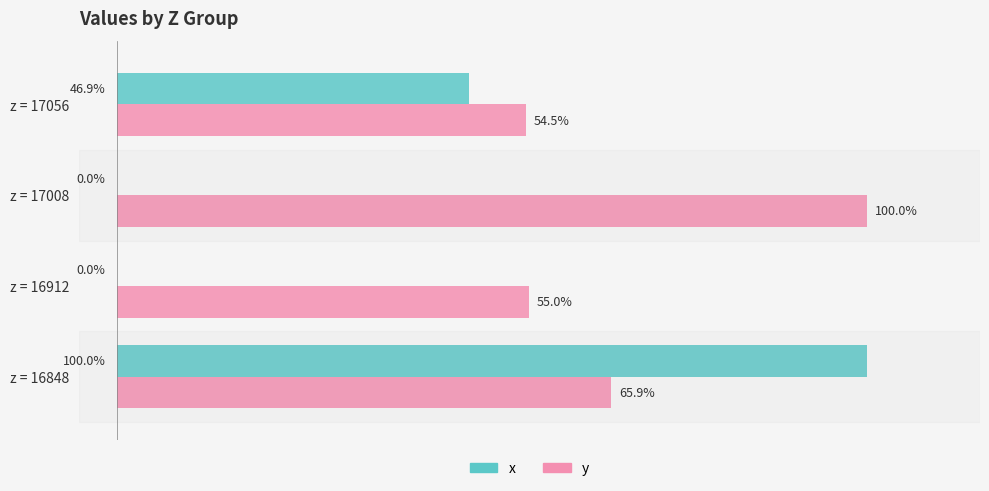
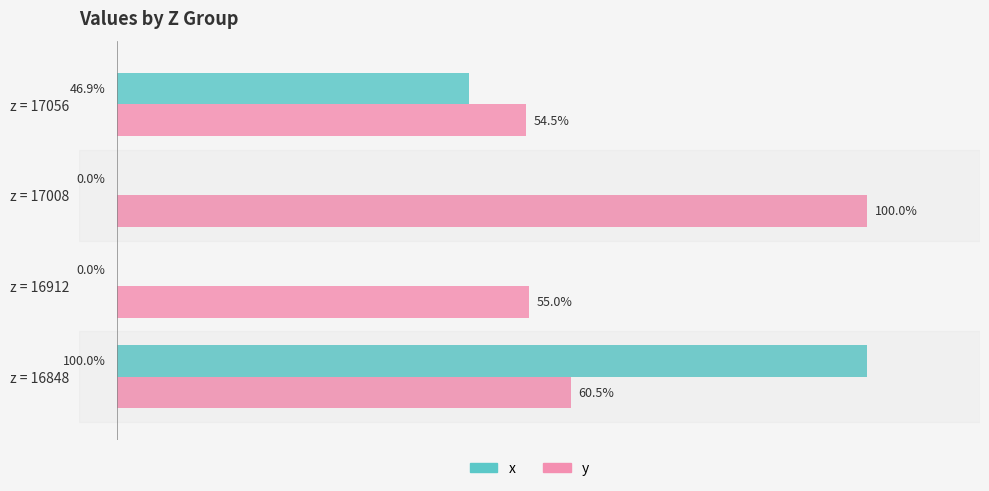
  {
    "x": {
      "z = 17008": "0.0%",
      "z = 16912": "0.0%"
    },
    "y": {
      "z = 17056": "54.5%",
      "z = 17008": "100.0%",
      "z = 16912": "55.0%",
-     "z = 16848": "65.9%"
+     "z = 16848": "60.5%"
    }
  }
